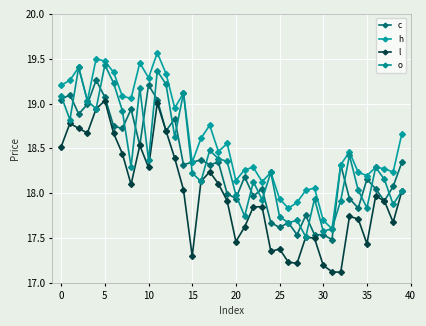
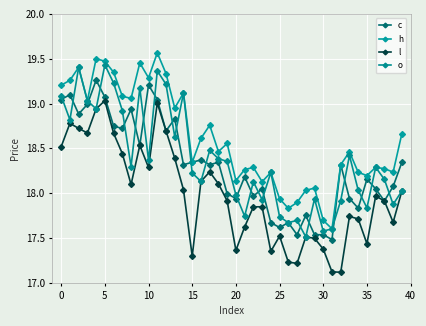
  {
    "l": {
      "0": 18.5,
      "5": 19.0,
      "10": 18.3,
      "15": 17.3,
-     "20": 17.5,
-     "25": 17.4,
-     "30": 17.2,
+     "20": 17.4,
+     "25": 17.5,
+     "30": 17.4,
      "35": 17.4
    }
  }
